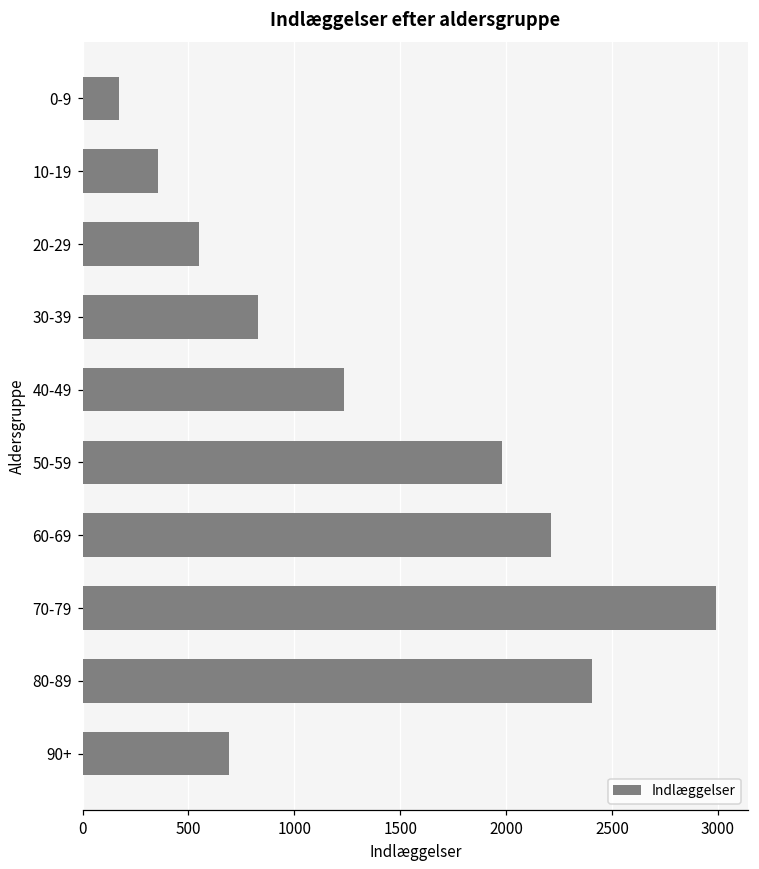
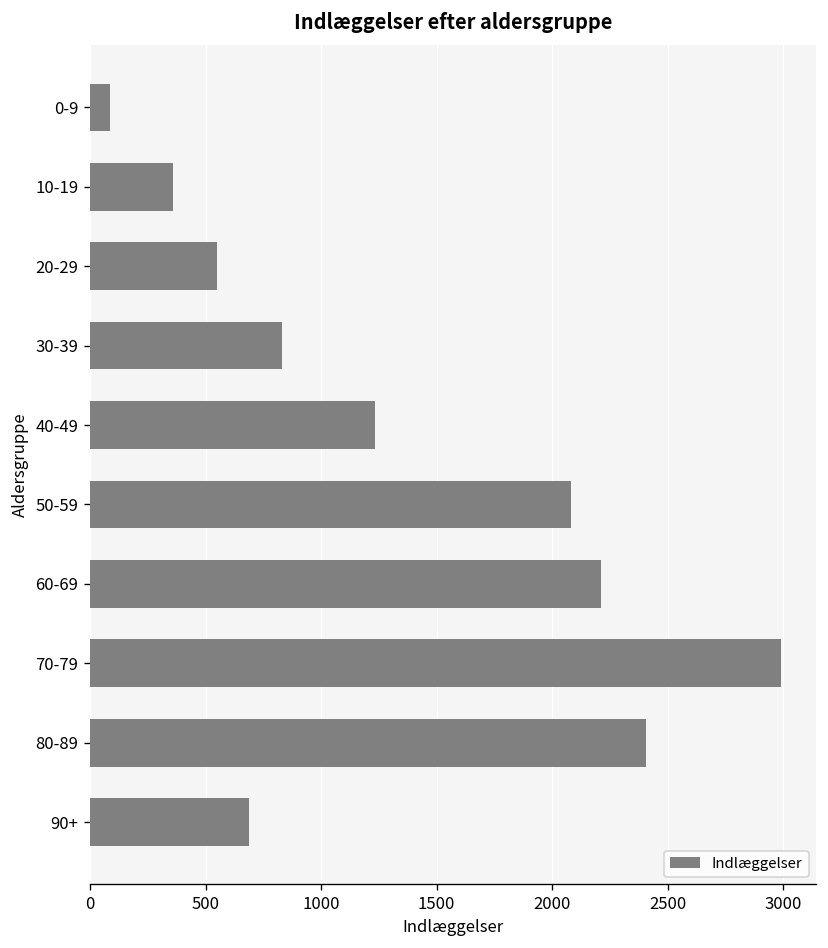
  {
-   "0-9": 170,
+   "0-9": 90,
    "10-19": 360,
    "20-29": 550,
    "30-39": 830,
    "40-49": 1230,
-   "50-59": 1980,
+   "50-59": 2080,
    "60-69": 2210,
    "70-79": 2990,
    "80-89": 2400,
    "90+": 690
  }
